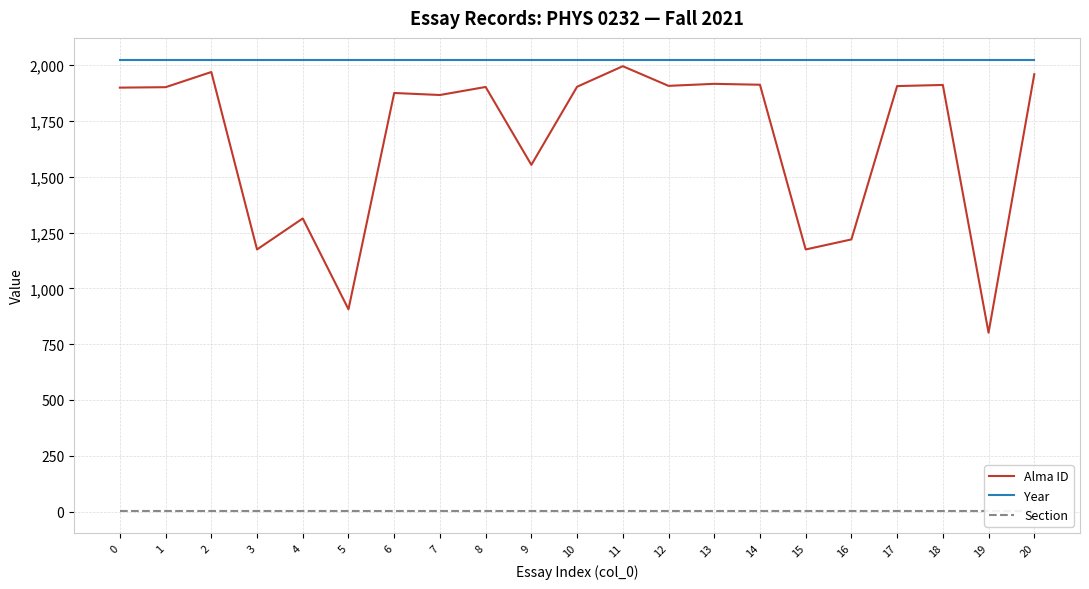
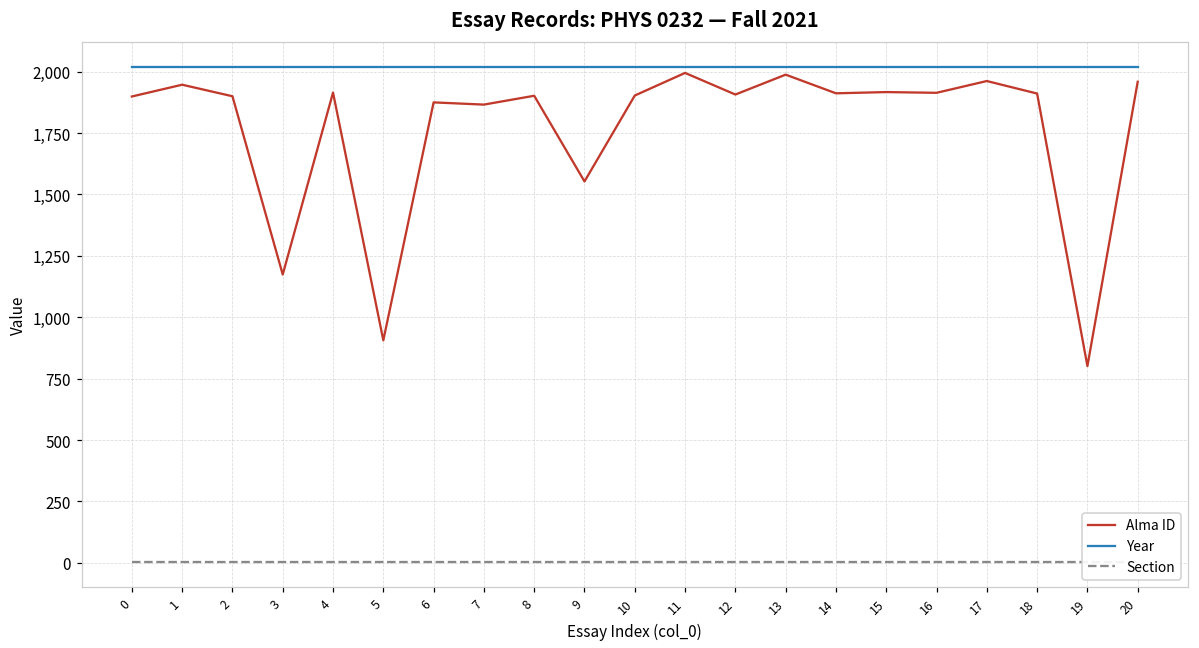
  {
    "Alma ID": {
      "0": "1,900",
-     "1": "1,900",
-     "2": "1,970",
+     "1": "1,950",
+     "2": "1,900",
      "3": "1,170",
-     "4": "1,310",
+     "4": "1,920",
      "5": "910",
      "6": "1,880",
      "7": "1,870",
      "8": "1,900",
      "9": "1,550",
      "10": "1,900",
      "11": "2,000",
      "12": "1,910",
-     "13": "1,920",
+     "13": "1,990",
      "14": "1,910",
-     "15": "1,170",
-     "16": "1,220",
-     "17": "1,910",
+     "15": "1,920",
+     "16": "1,910",
+     "17": "1,960",
      "18": "1,910",
      "19": "800",
      "20": "1,960"
    },
    "Year": {
      "0": "2,020",
      "1": "2,020",
      "2": "2,020",
      "3": "2,020",
      "4": "2,020",
      "5": "2,020",
      "6": "2,020",
      "7": "2,020",
      "8": "2,020",
      "9": "2,020",
      "10": "2,020",
      "11": "2,020",
      "12": "2,020",
      "13": "2,020",
      "14": "2,020",
      "15": "2,020",
      "16": "2,020",
      "17": "2,020",
      "18": "2,020",
      "19": "2,020",
      "20": "2,020"
    },
    "Section": {
      "0": "0",
      "1": "0",
      "2": "0",
      "3": "0",
      "4": "0",
      "5": "0",
      "6": "0",
      "7": "0",
      "8": "0",
      "9": "0",
      "10": "0",
      "11": "0",
      "12": "0",
      "13": "0",
      "14": "0",
      "15": "0",
      "16": "0",
      "17": "0",
      "18": "0"
    }
  }
